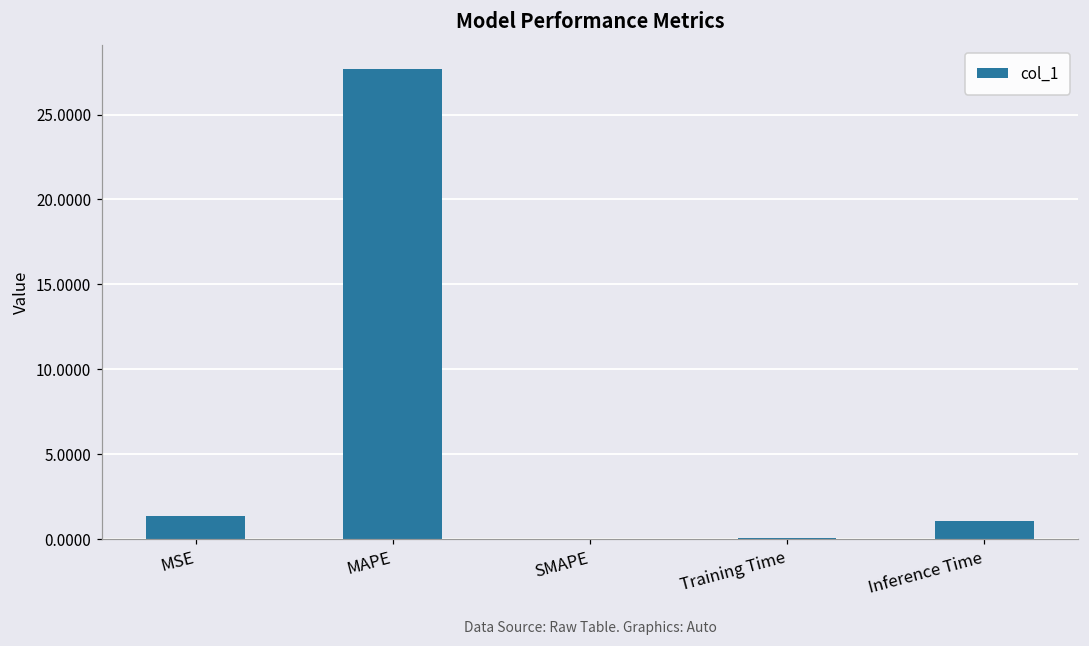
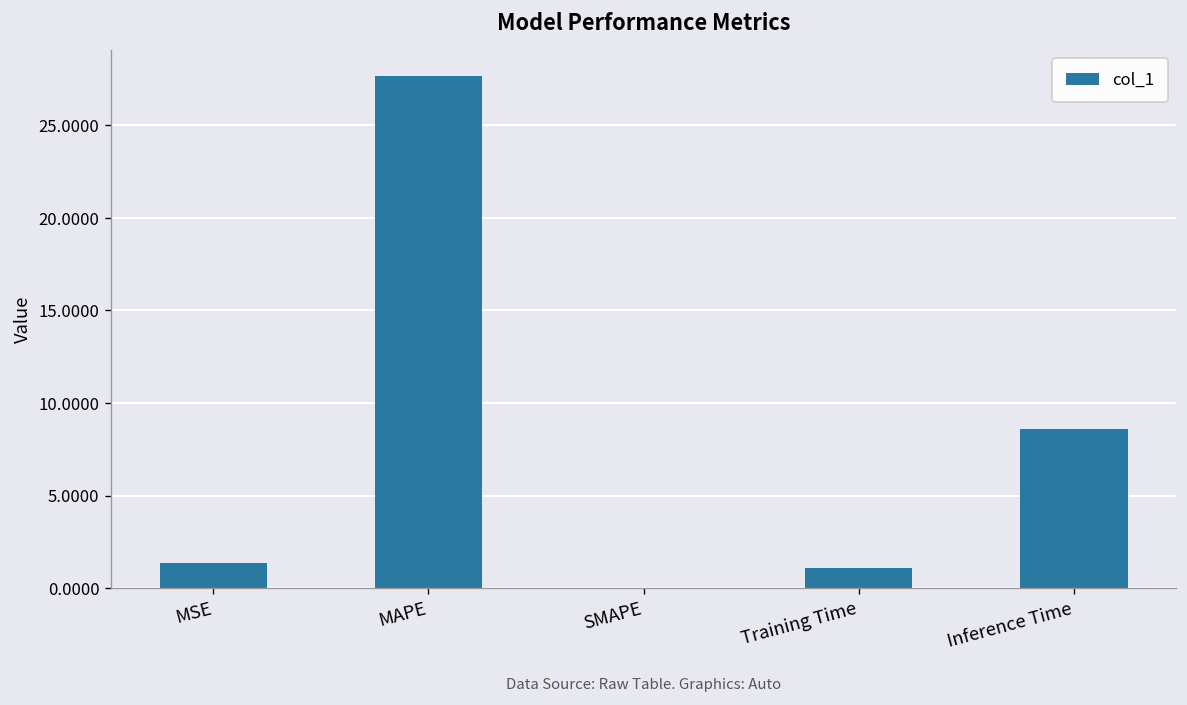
  {
    "MSE": 1.4,
    "MAPE": 27.7,
    "SMAPE": 0.0,
-   "Training Time": 0.1,
-   "Inference Time": 1.0
+   "Training Time": 1.1,
+   "Inference Time": 8.6
  }
